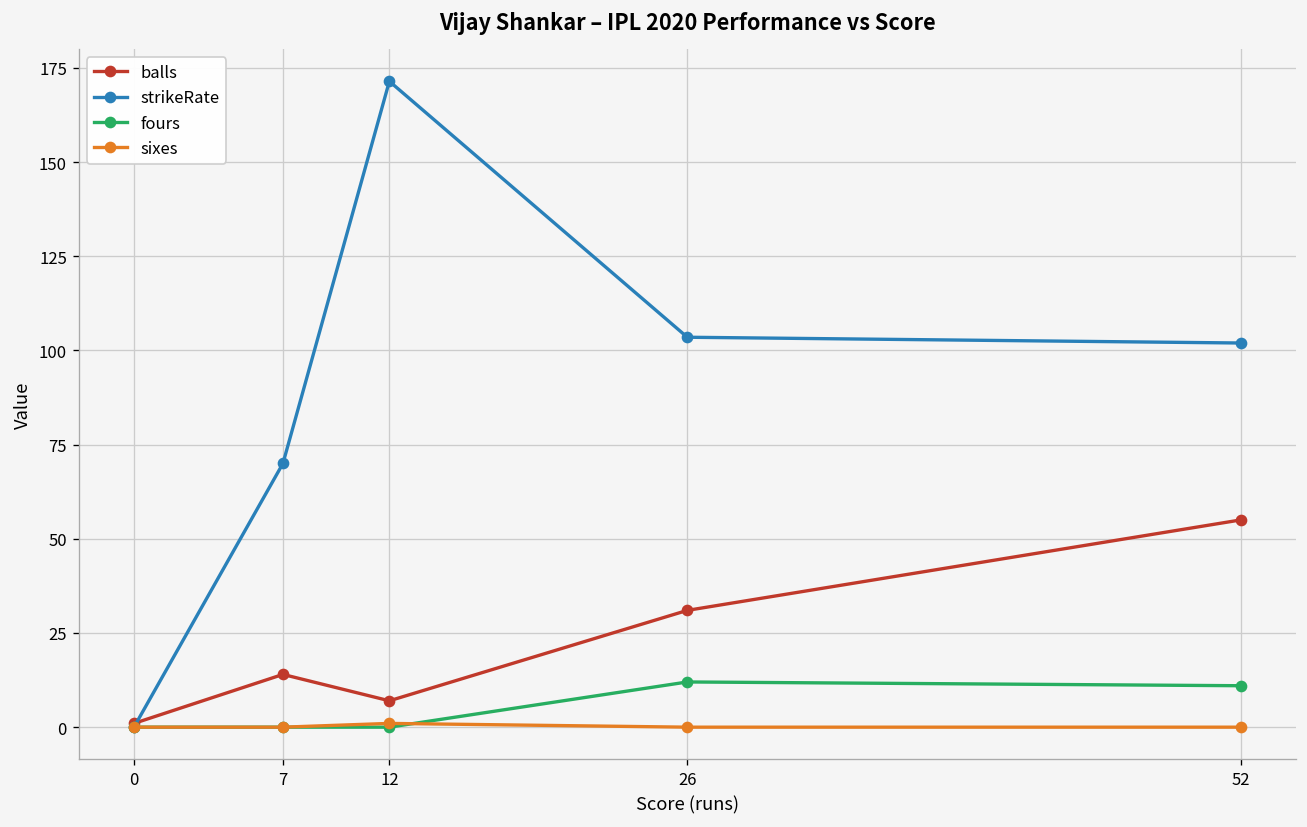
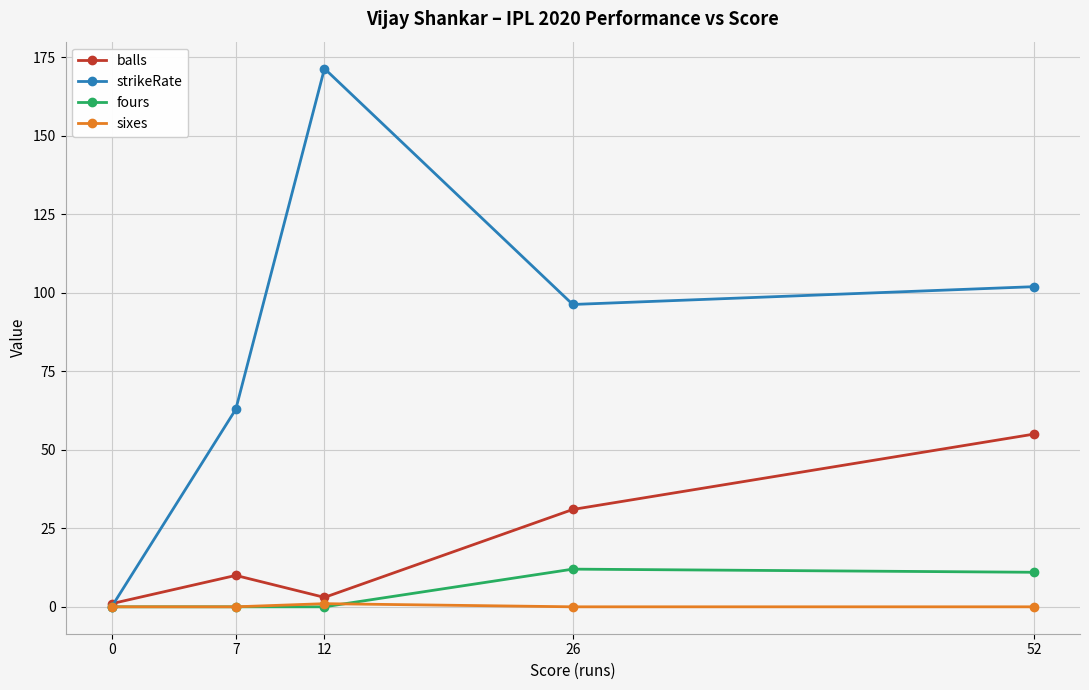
  {
    "balls": {
      "0": 1,
-     "7": 14,
-     "12": 7,
+     "7": 10,
+     "12": 3,
      "26": 31,
      "52": 55
    },
    "strikeRate": {
-     "7": 70,
+     "7": 63,
      "12": 171,
-     "26": 103,
+     "26": 96,
      "52": 102
    },
    "fours": {
      "12": 0,
      "26": 12,
      "52": 11
    },
    "sixes": {
      "12": 1,
      "26": 0,
      "52": 0
    }
  }
